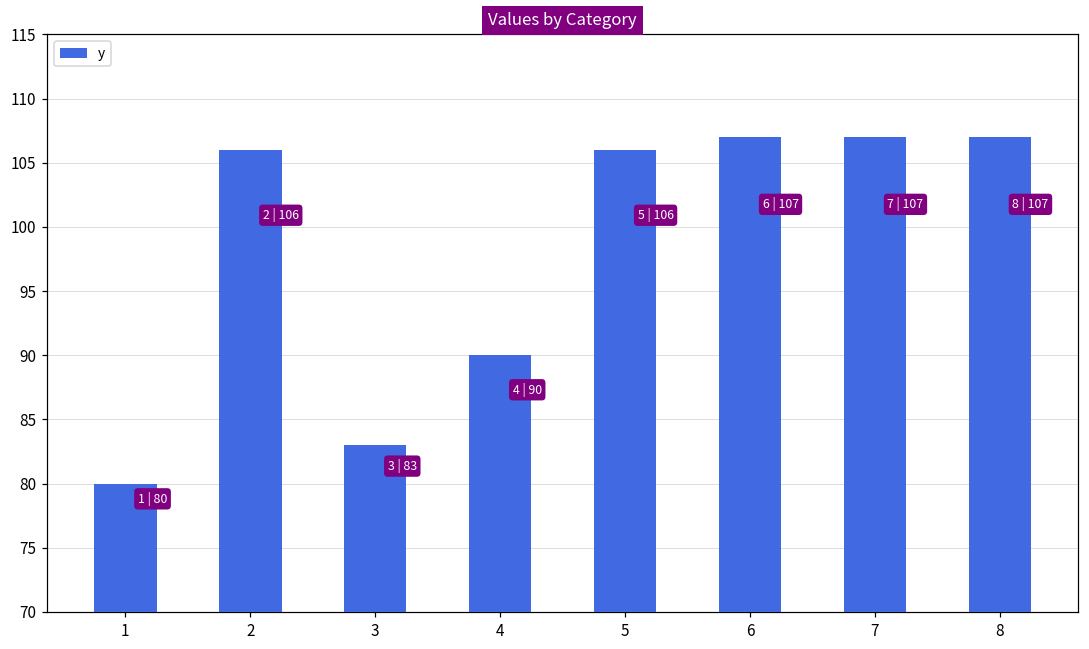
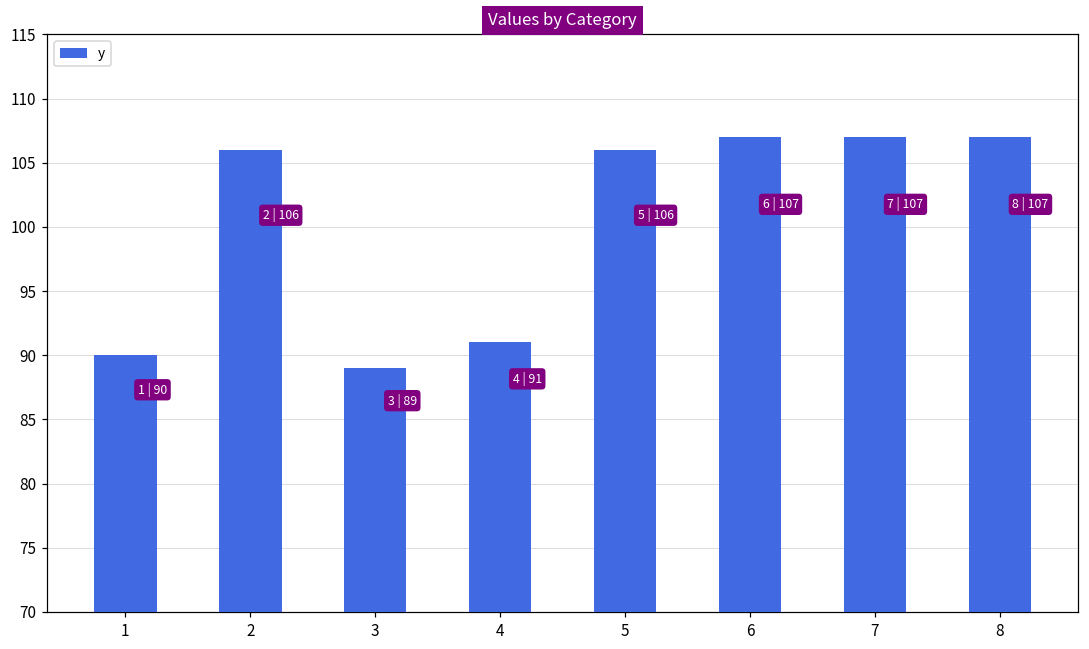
  {
-   "1": 80,
-   "3": 83,
-   "4": 90
+   "1": 90,
+   "3": 89,
+   "4": 91
  }
